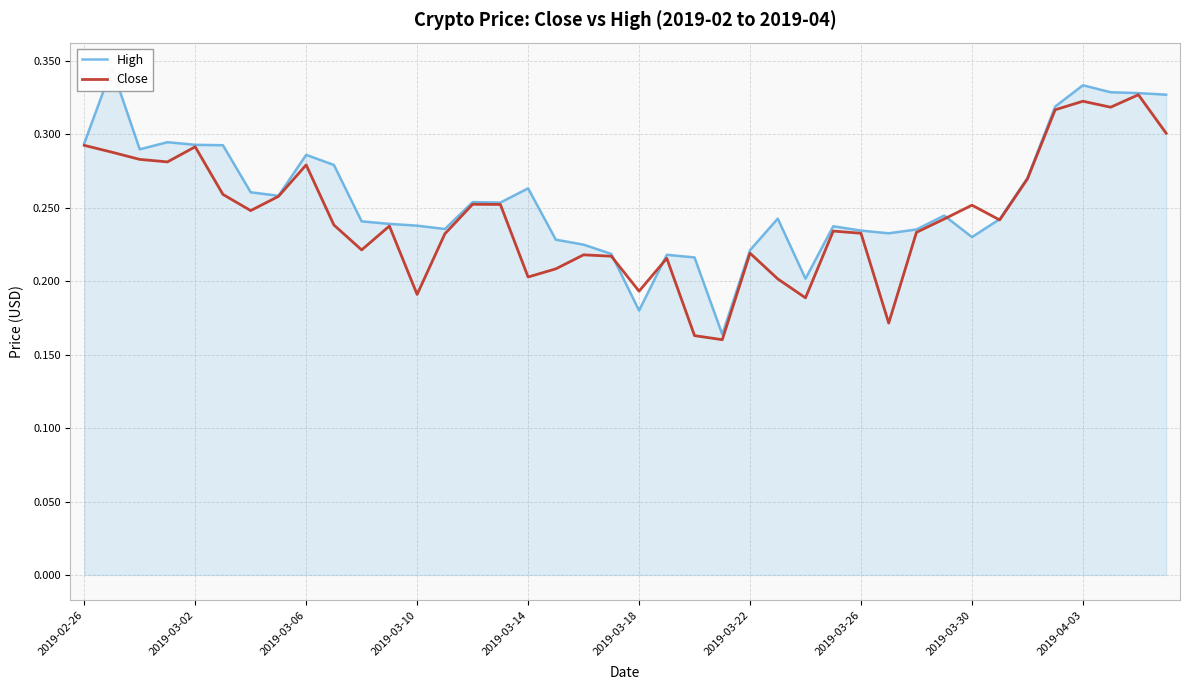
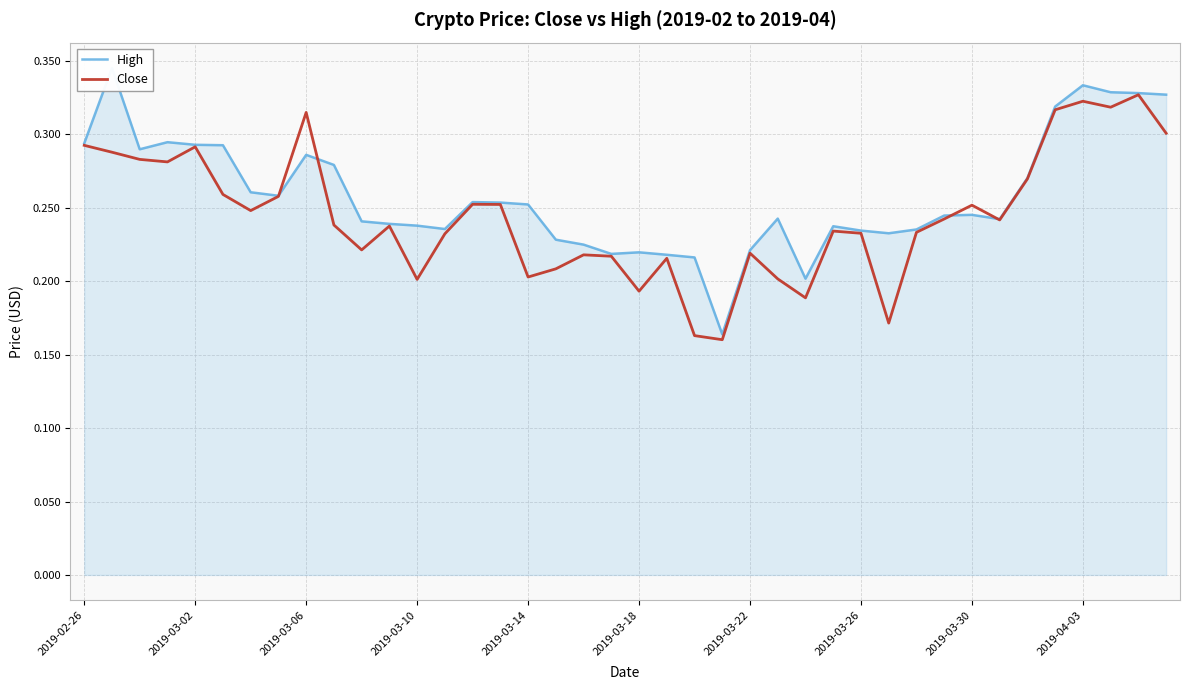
  {
    "High": {
      "2019-03-06": 0.286,
      "2019-03-10": 0.238,
-     "2019-03-14": 0.263,
-     "2019-03-18": 0.180,
+     "2019-03-14": 0.252,
+     "2019-03-18": 0.220,
      "2019-03-22": 0.221,
      "2019-03-26": 0.234,
-     "2019-03-30": 0.230,
+     "2019-03-30": 0.245,
      "2019-04-03": 0.333
    },
    "Close": {
-     "2019-03-06": 0.279,
-     "2019-03-10": 0.191,
+     "2019-03-06": 0.315,
+     "2019-03-10": 0.201,
      "2019-03-14": 0.203,
      "2019-03-18": 0.193,
      "2019-03-22": 0.219,
      "2019-03-26": 0.233,
      "2019-03-30": 0.252,
      "2019-04-03": 0.323
    }
  }
